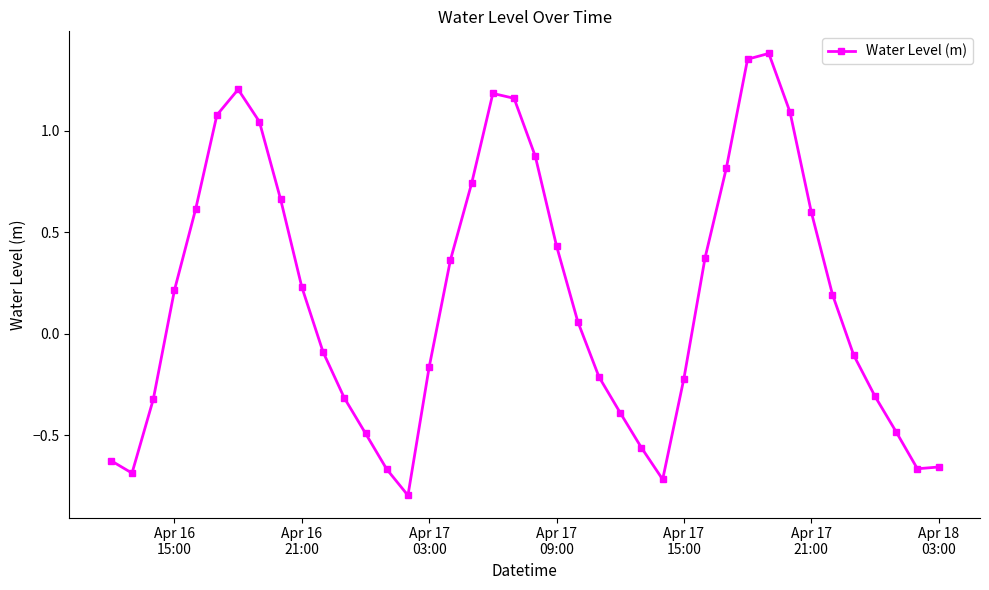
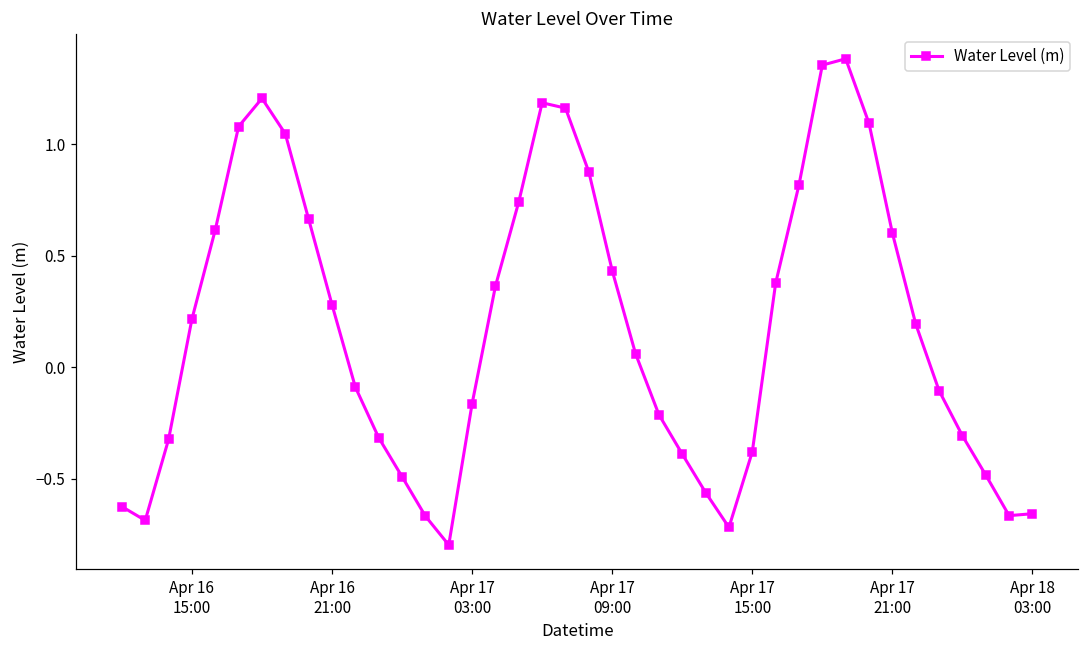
  {
    "Apr 16 15:00": 0.21,
-   "Apr 16 21:00": 0.23,
+   "Apr 16 21:00": 0.28,
    "Apr 17 03:00": -0.16,
    "Apr 17 09:00": 0.43,
-   "Apr 17 15:00": -0.22,
+   "Apr 17 15:00": -0.38,
    "Apr 17 21:00": 0.60,
    "Apr 18 03:00": -0.66
  }
